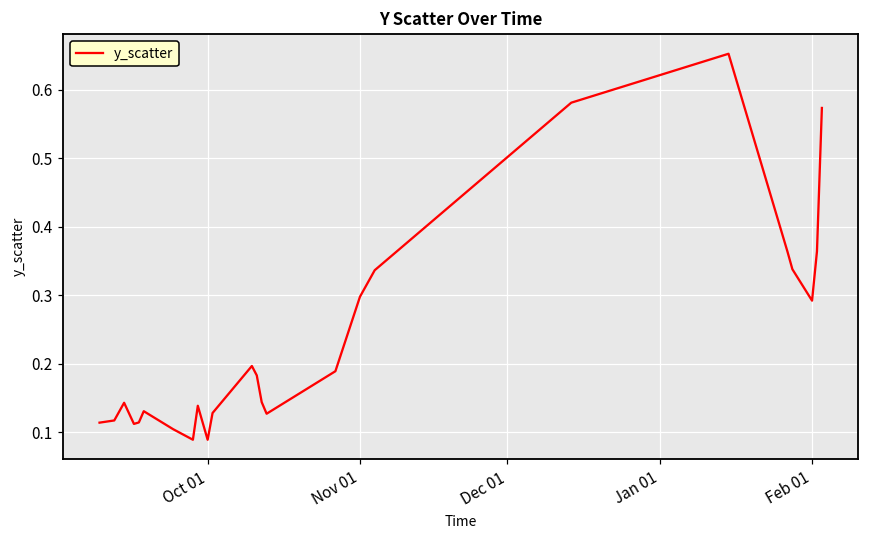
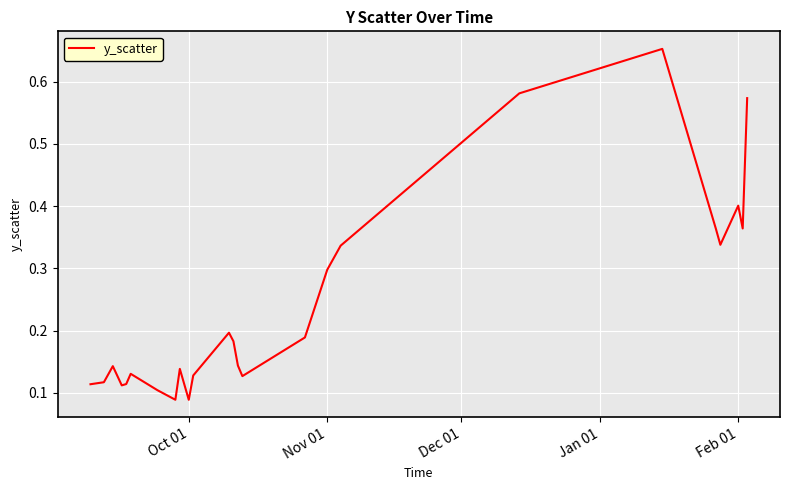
  {
    "Oct 01": 0.09,
    "Nov 01": 0.30,
-   "Feb 01": 0.29
+   "Feb 01": 0.40
  }
